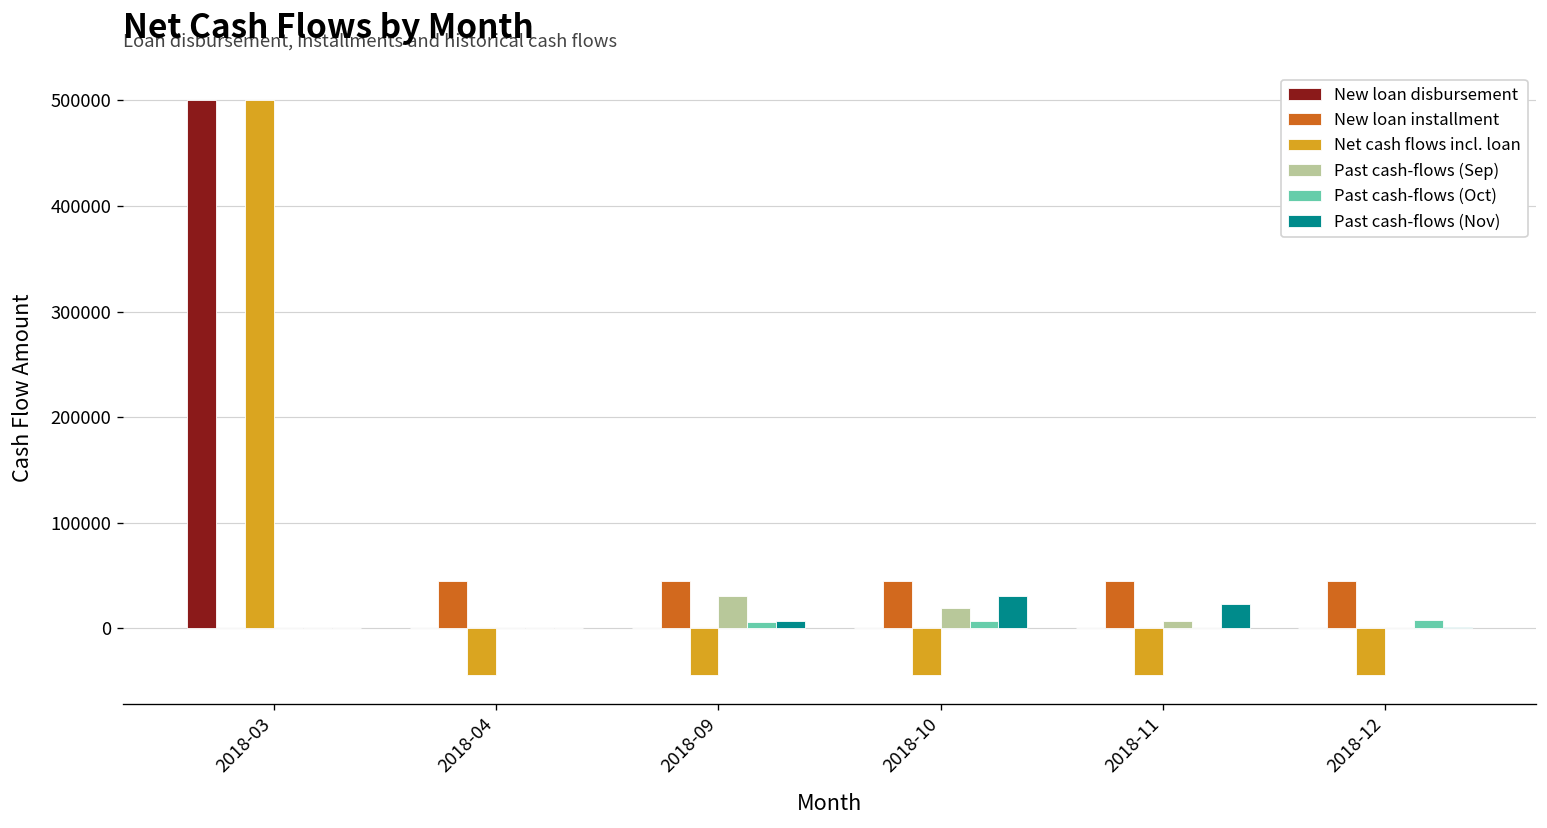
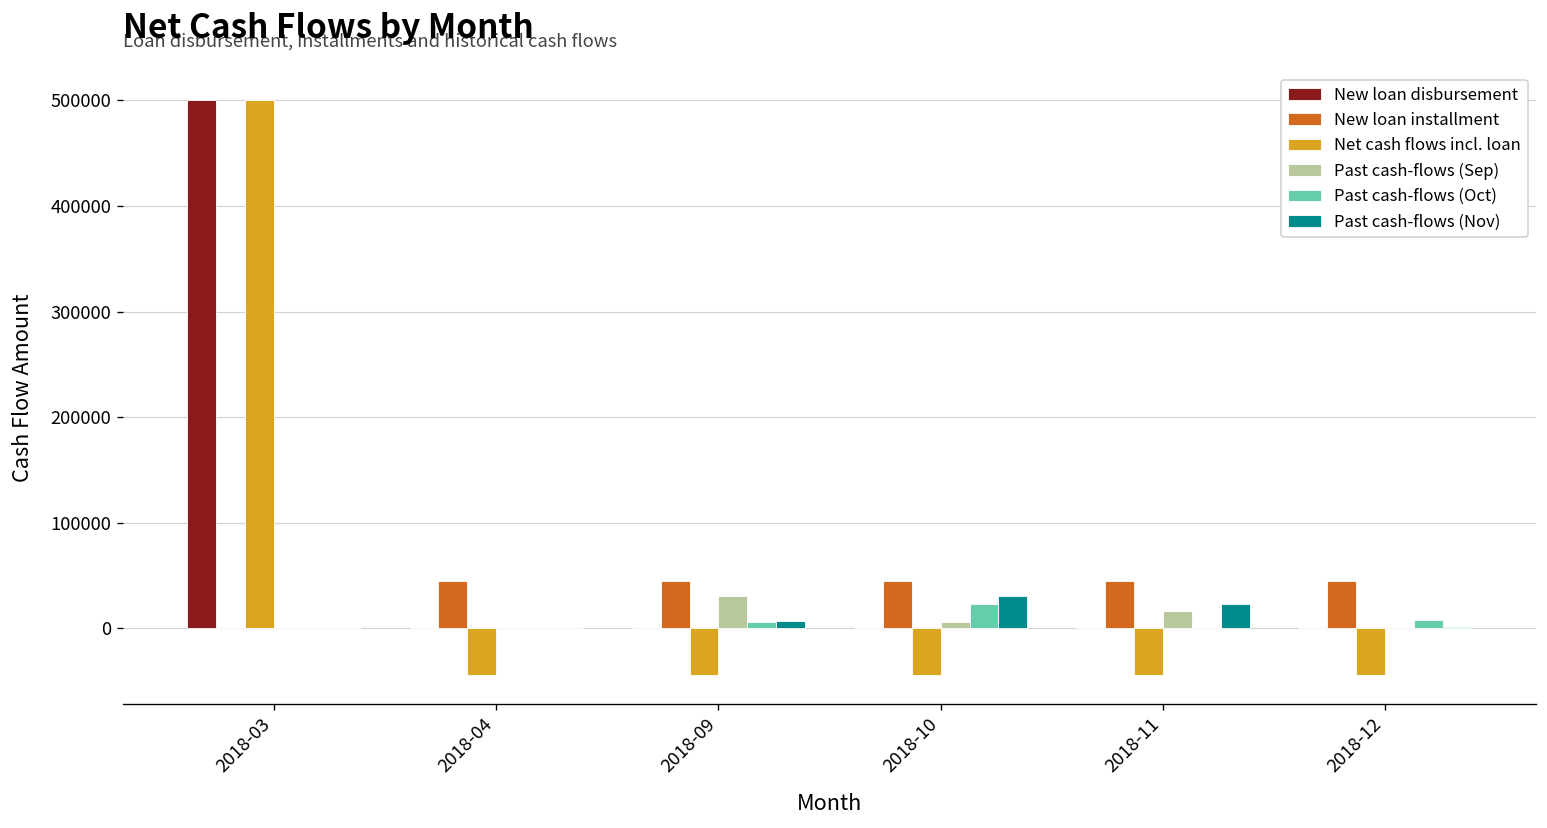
  {
    "New loan disbursement": {
      "2018-03": 500000,
      "2018-04": 0,
      "2018-09": 0,
      "2018-10": 0,
      "2018-11": 0,
      "2018-12": 0
    },
    "New loan installment": {
      "2018-03": 0,
      "2018-04": 40000,
      "2018-09": 40000,
      "2018-10": 40000,
      "2018-11": 40000,
      "2018-12": 40000
    },
    "Net cash flows incl. loan": {
      "2018-03": 500000,
      "2018-04": -40000,
      "2018-09": -40000,
      "2018-10": -40000,
      "2018-11": -40000,
      "2018-12": -40000
    },
    "Past cash-flows (Sep)": {
      "2018-03": 0,
      "2018-04": 0,
      "2018-09": 30000,
-     "2018-10": 20000,
-     "2018-11": 10000
+     "2018-10": 10000,
+     "2018-11": 20000
    },
    "Past cash-flows (Oct)": {
      "2018-03": 0,
      "2018-04": 0,
      "2018-09": 10000,
-     "2018-10": 10000,
+     "2018-10": 20000,
      "2018-12": 10000
    },
    "Past cash-flows (Nov)": {
      "2018-03": 0,
      "2018-04": 0,
      "2018-09": 10000,
      "2018-10": 30000,
      "2018-11": 20000
    }
  }
